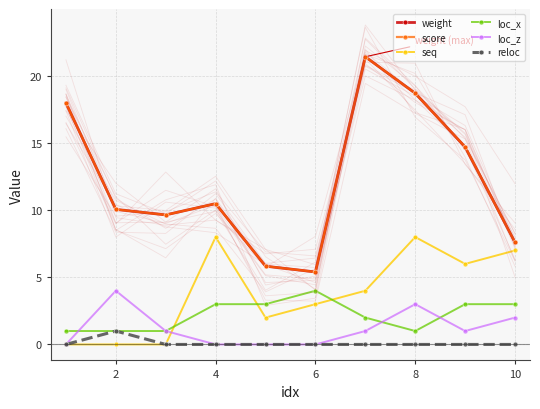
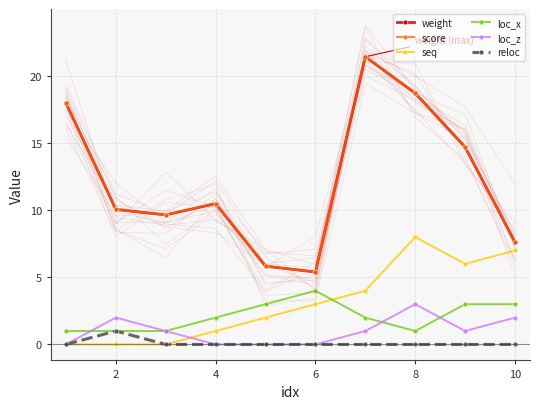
  {
    "score": {
      "6": 5.4
    },
    "seq": {
      "2": 0,
-     "4": 8,
+     "4": 1,
      "6": 3,
      "8": 8
    },
    "loc_x": {
-     "4": 3,
+     "4": 2,
      "8": 1,
      "10": 3
    },
    "loc_z": {
-     "2": 4,
+     "2": 2,
      "8": 3,
      "10": 2
    },
    "reloc": {
      "8": 0,
      "10": 0
    }
  }
